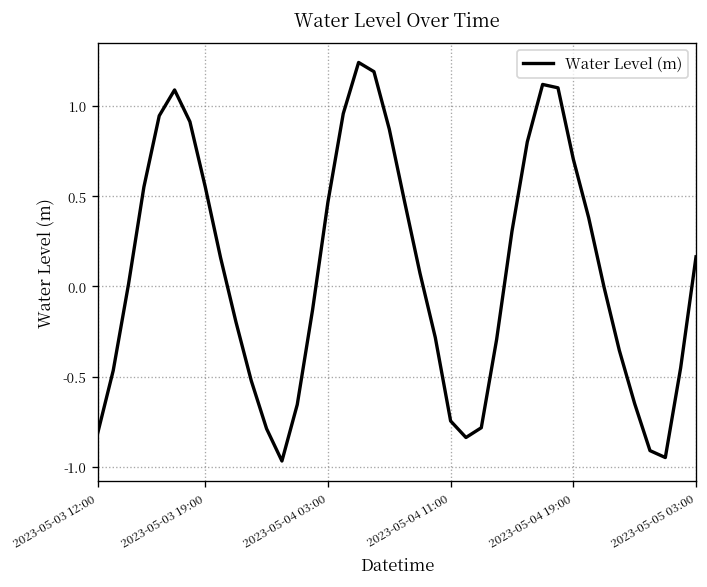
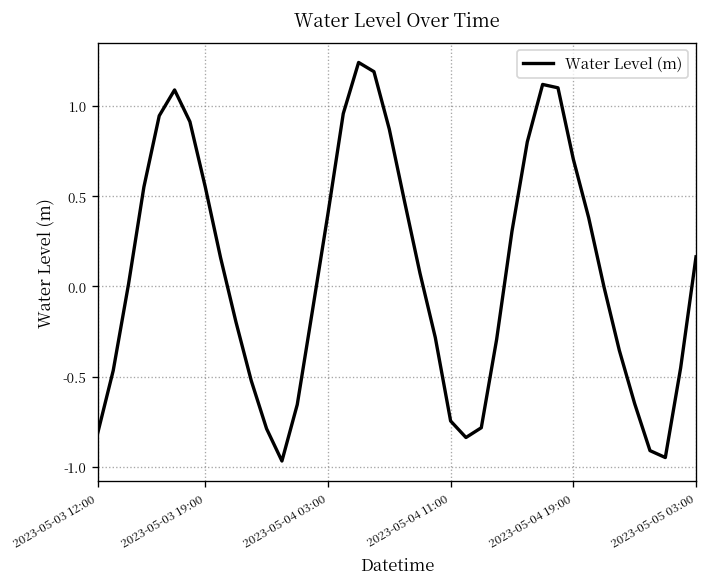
  {
    "2023-05-03 12:00": -0.81,
    "2023-05-03 19:00": 0.55,
-   "2023-05-04 03:00": 0.47,
+   "2023-05-04 03:00": 0.40,
    "2023-05-04 11:00": -0.75,
    "2023-05-04 19:00": 0.71,
    "2023-05-05 03:00": 0.16
  }
